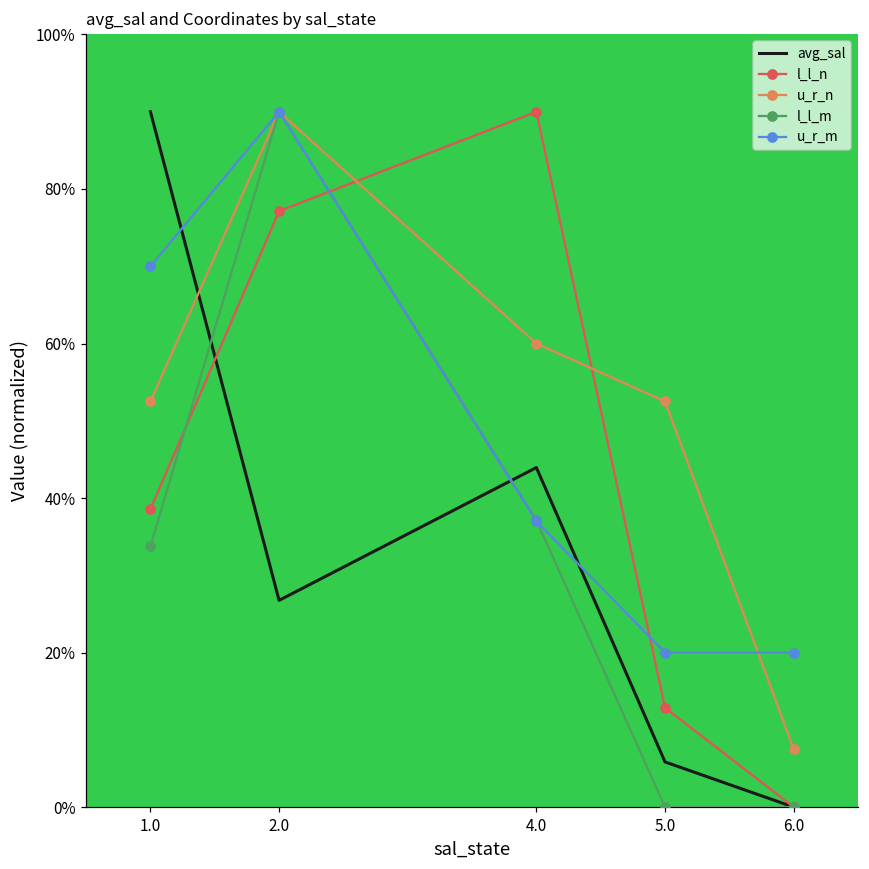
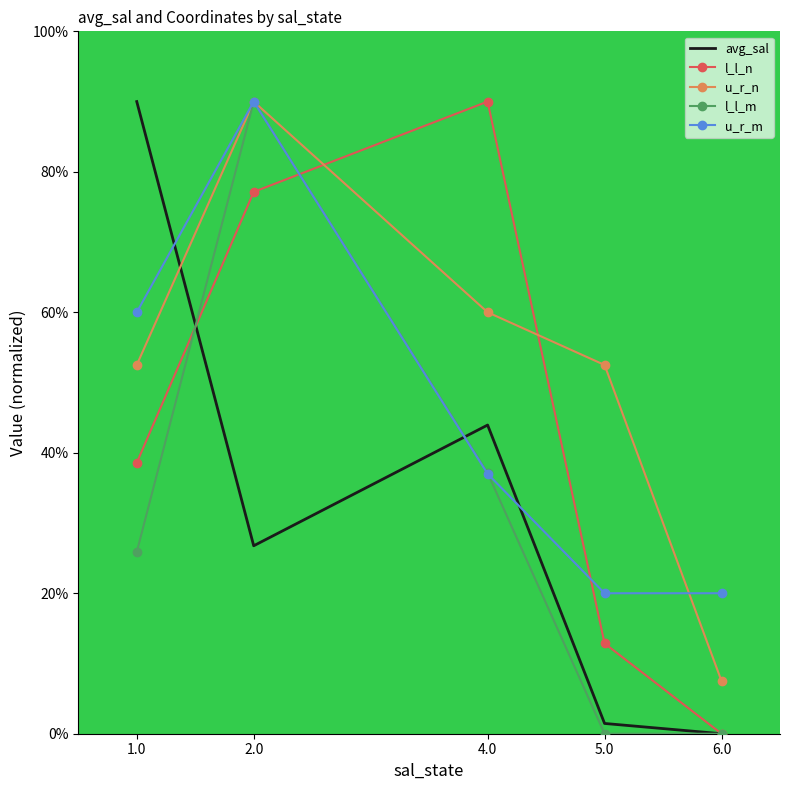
  {
    "avg_sal": {
      "1.0": "90%",
      "2.0": "27%",
      "4.0": "44%",
-     "5.0": "6%"
+     "5.0": "1%"
    },
    "l_l_m": {
-     "1.0": "34%",
+     "1.0": "26%",
      "5.0": "0%"
    },
    "u_r_m": {
-     "1.0": "70%",
+     "1.0": "60%",
      "5.0": "20%",
      "6.0": "20%"
    }
  }
